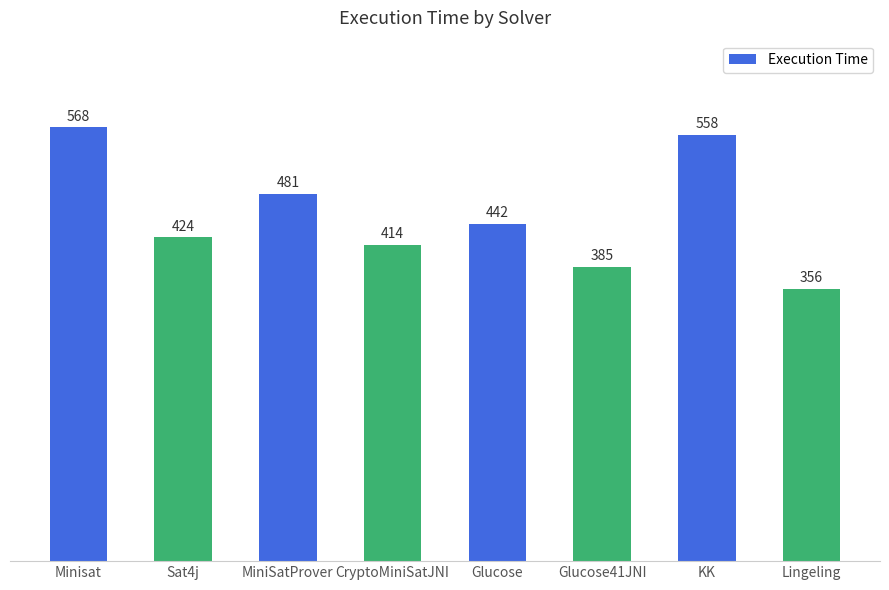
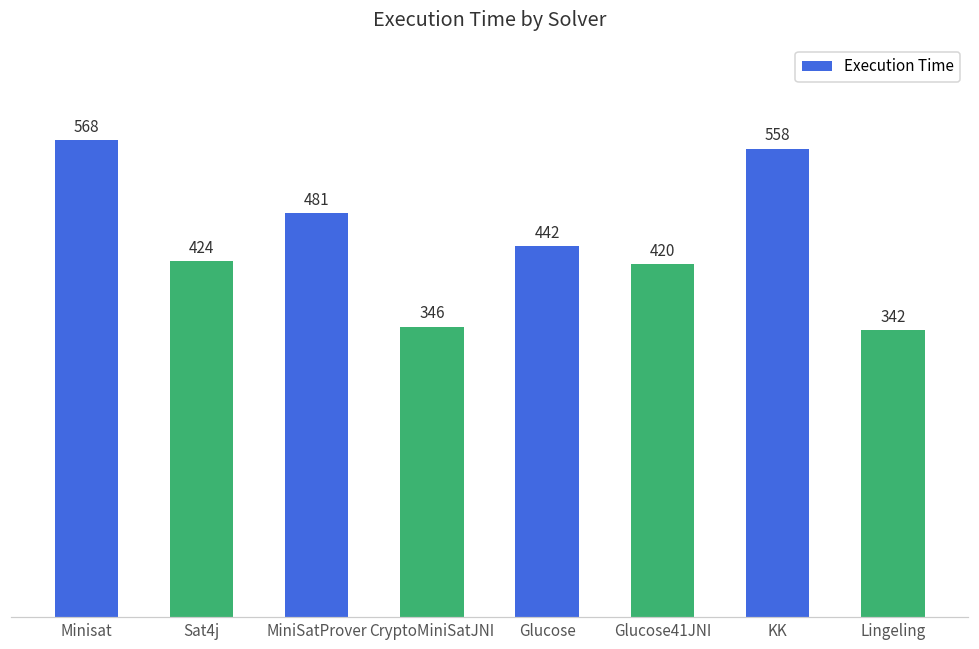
  {
    "Minisat": 568,
    "Sat4j": 424,
    "MiniSatProver": 481,
-   "CryptoMiniSatJNI": 414,
+   "CryptoMiniSatJNI": 346,
    "Glucose": 442,
-   "Glucose41JNI": 385,
+   "Glucose41JNI": 420,
    "KK": 558,
-   "Lingeling": 356
+   "Lingeling": 342
  }
